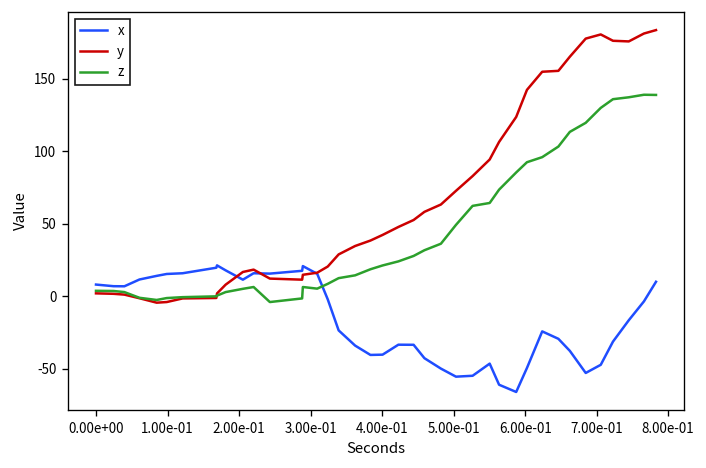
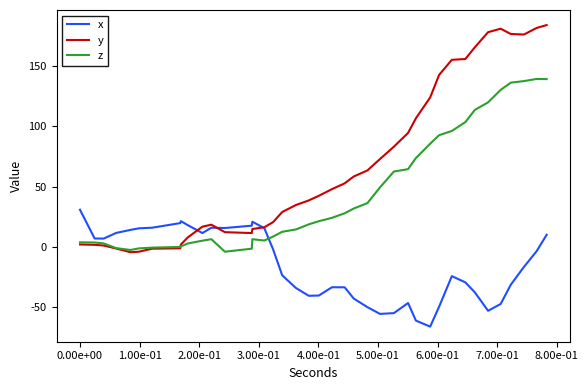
  {
    "x": {
-     "0.00e+00": 8
+     "0.00e+00": 31
    }
  }
